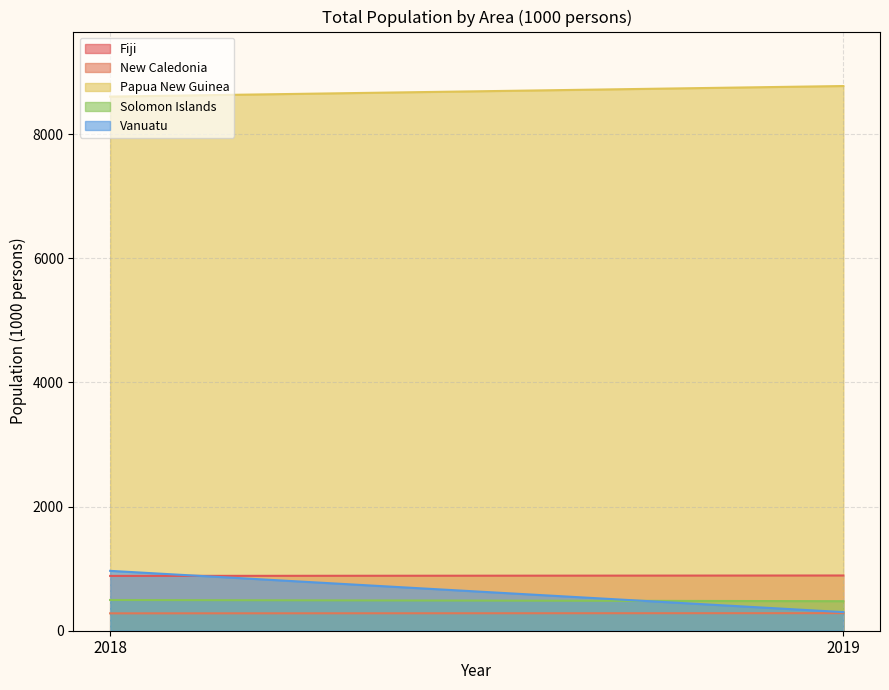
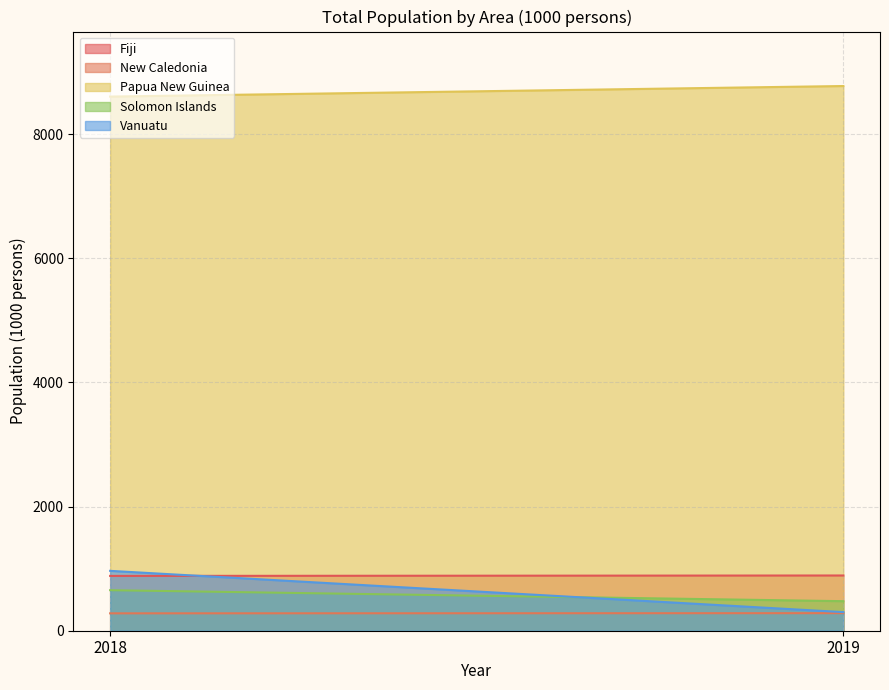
  {
    "Papua New Guinea": {
      "2019": 8800
    },
    "Solomon Islands": {
-     "2018": 500,
+     "2018": 700,
      "2019": 500
    },
    "Vanuatu": {
      "2018": 1000
    }
  }
